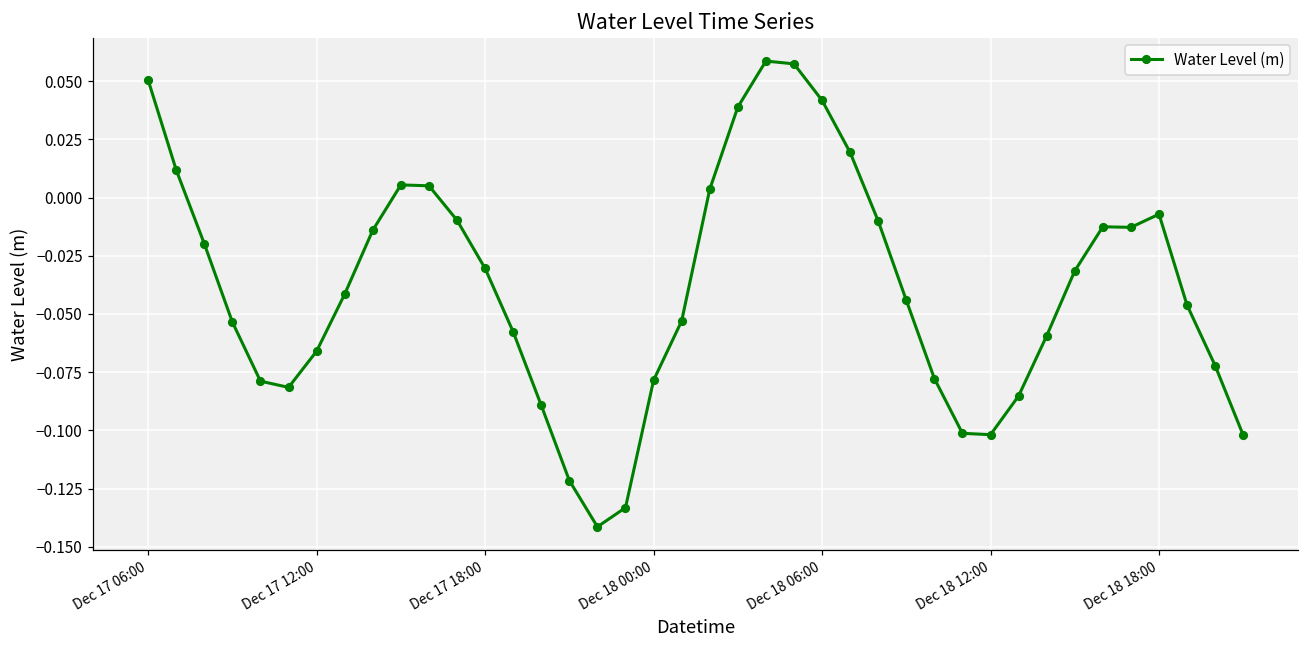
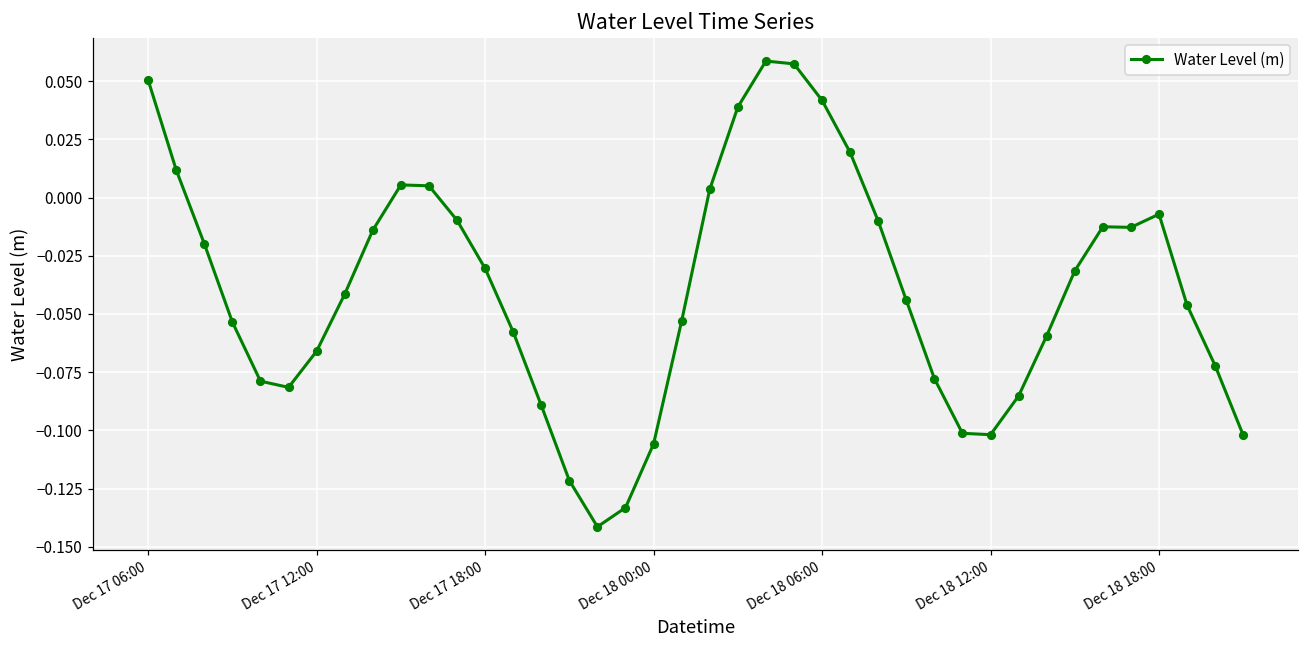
  {
    "Dec 17 06:00": 0.050,
    "Dec 17 12:00": -0.066,
    "Dec 17 18:00": -0.030,
-   "Dec 18 00:00": -0.079,
+   "Dec 18 00:00": -0.106,
    "Dec 18 06:00": 0.042,
    "Dec 18 12:00": -0.102,
    "Dec 18 18:00": -0.007
  }
